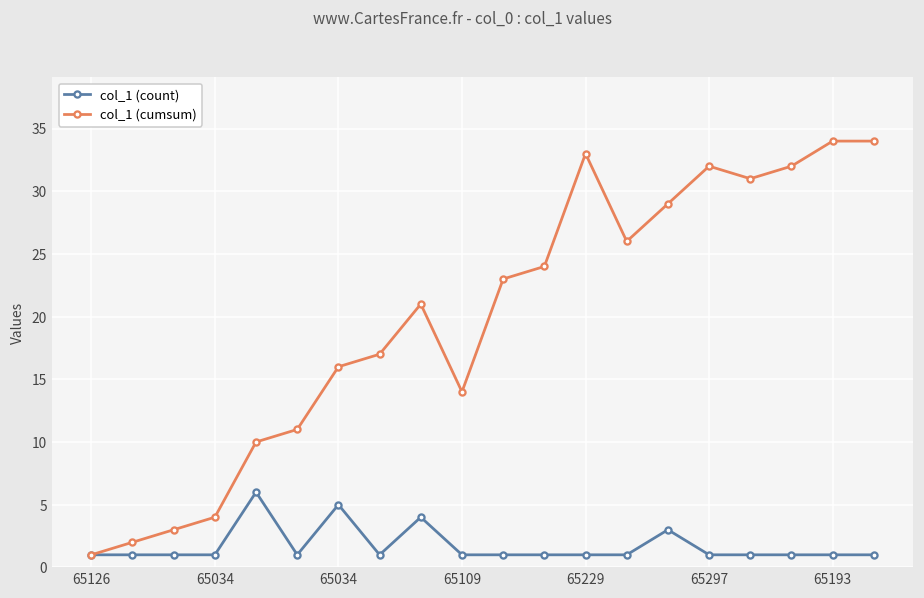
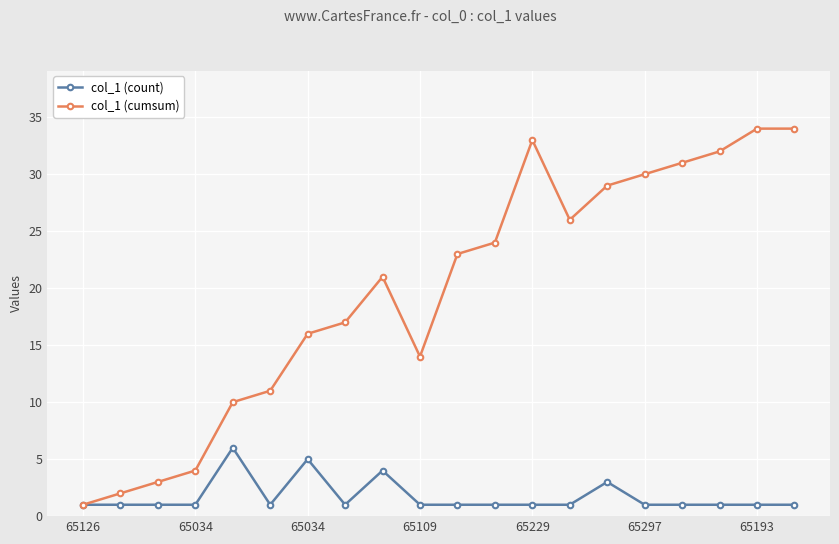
  {
    "col_1 (count)": {
      "65109": 1,
      "65229": 1,
      "65297": 1,
      "65193": 1
    },
    "col_1 (cumsum)": {
      "65109": 14,
      "65229": 33,
-     "65297": 32,
+     "65297": 30,
      "65193": 34
    }
  }
